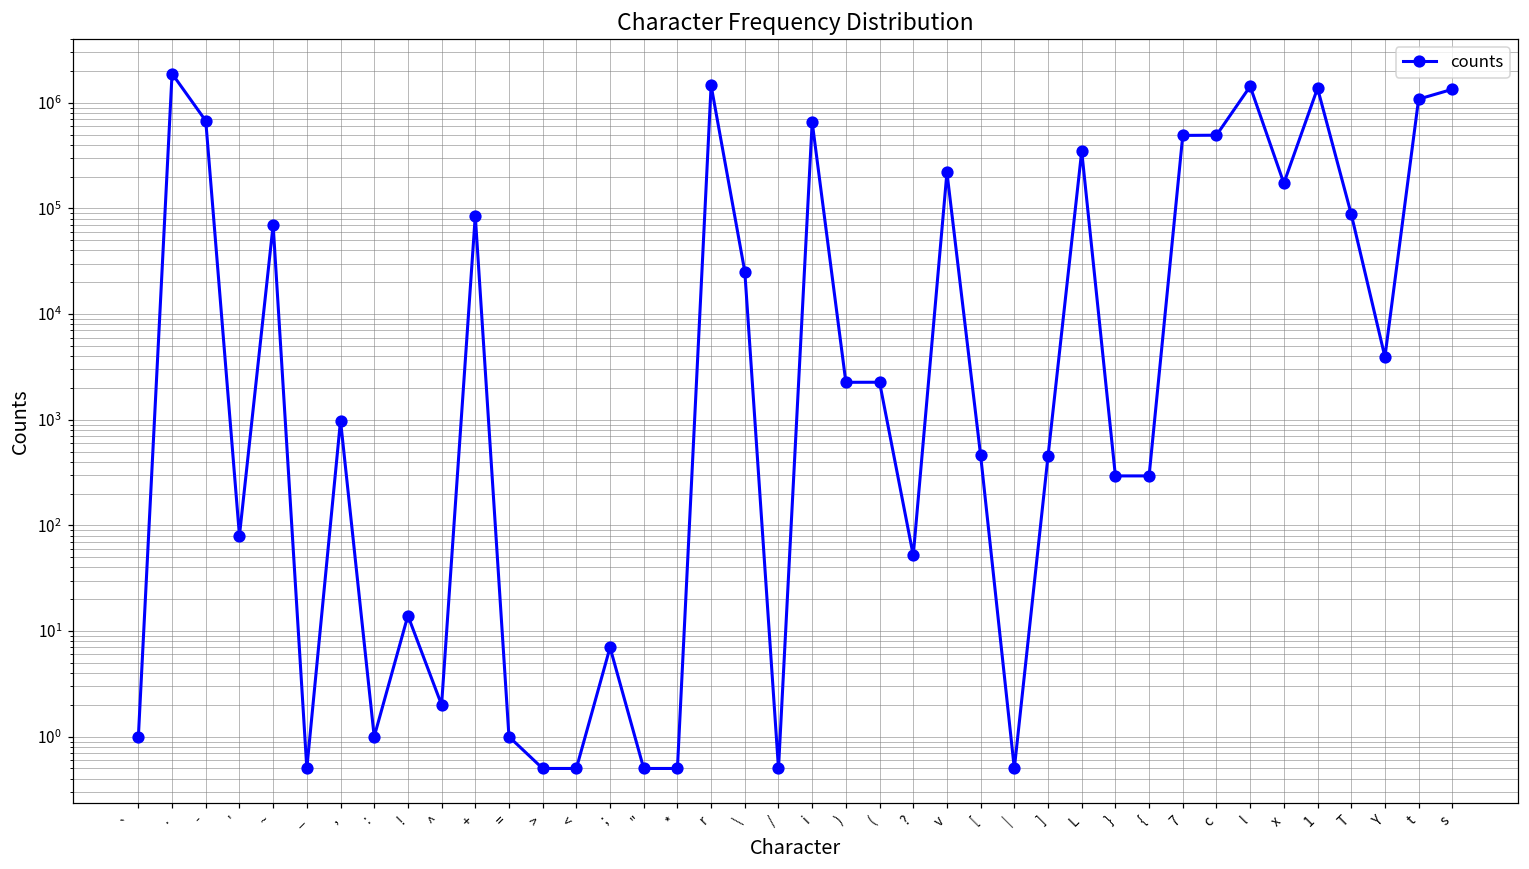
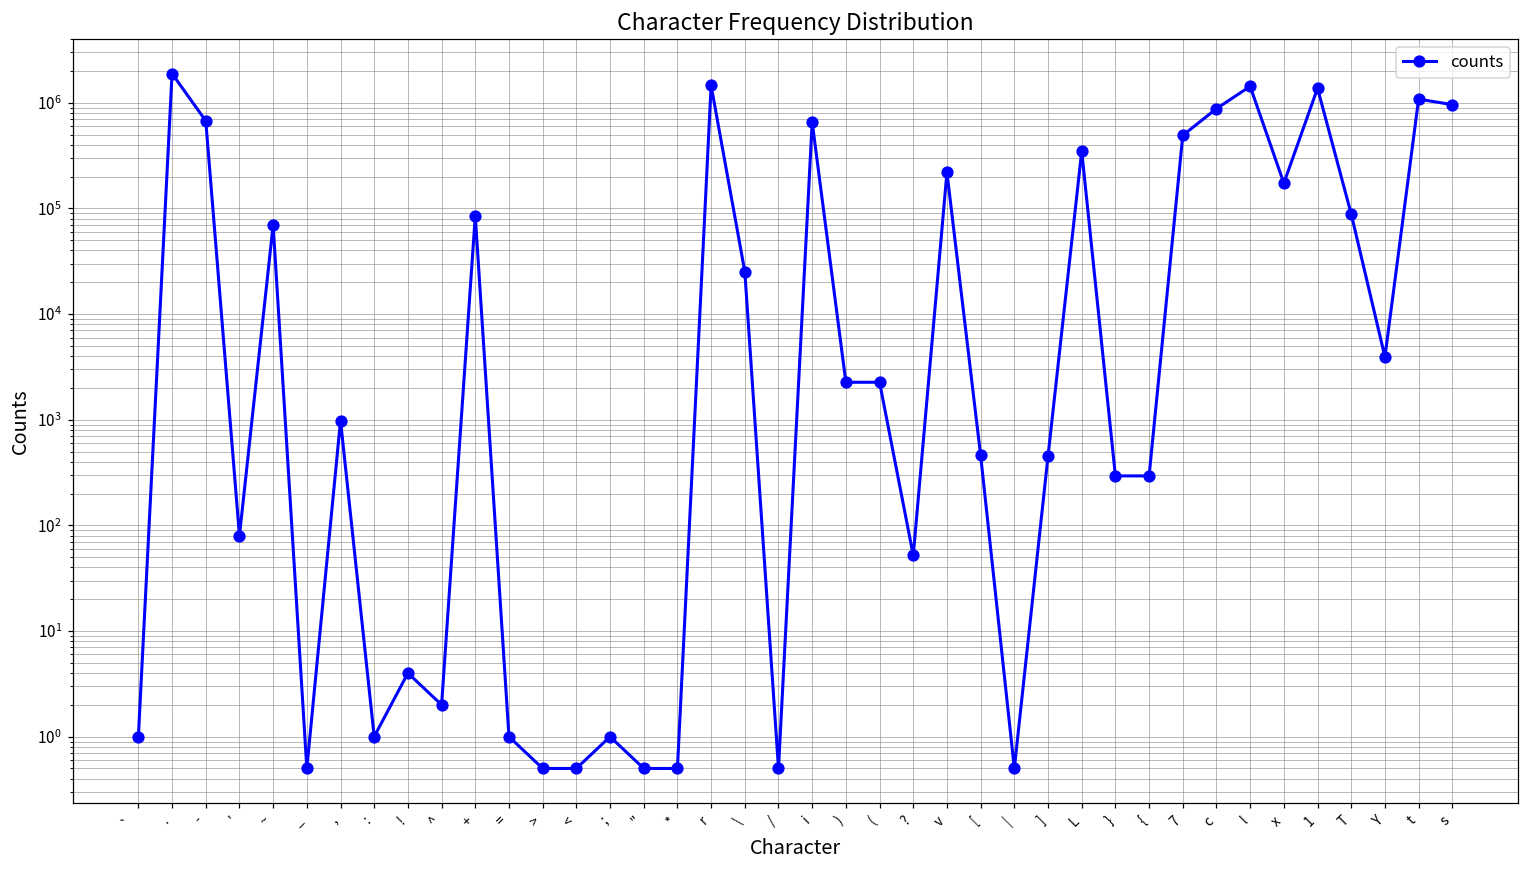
  {
    "`": 1,
    ".": 1900000,
    "-": 700000,
    "'": 80,
    "~": 70000,
    "_": 0.5,
    ",": 1000,
    ":": 1,
-   "!": 14,
+   "!": 4,
    "^": 2,
    "+": 90000,
    "=": 1,
    ">": 0.5,
    "<": 0.5,
-   ";": 7,
+   ";": 1,
    "\"": 0.5,
    "*": 0.5,
    "r": 1500000,
    "\\": 25000,
    "/": 0.5,
    "i": 700000,
    ")": 2300,
    "(": 2300,
    "?": 50,
    "v": 220000,
    "[": 500,
    "|": 0.5,
    "]": 500,
    "L": 350000,
    "}": 290,
    "{": 290,
    "7": 500000,
-   "c": 500000,
+   "c": 900000,
    "l": 1400000,
    "x": 170000,
    "1": 1400000,
    "T": 90000,
    "Y": 3900,
    "t": 1100000,
-   "s": 1300000
+   "s": 1000000
  }
